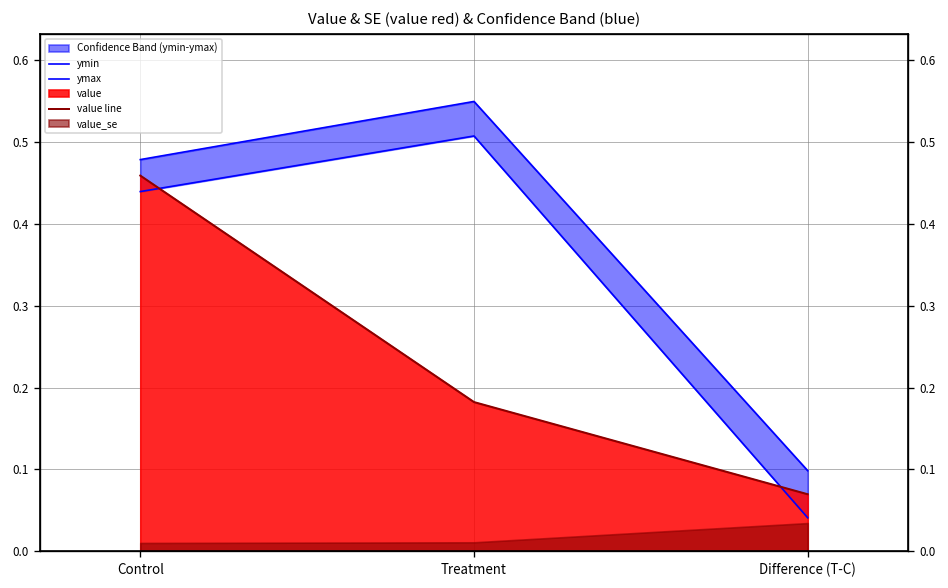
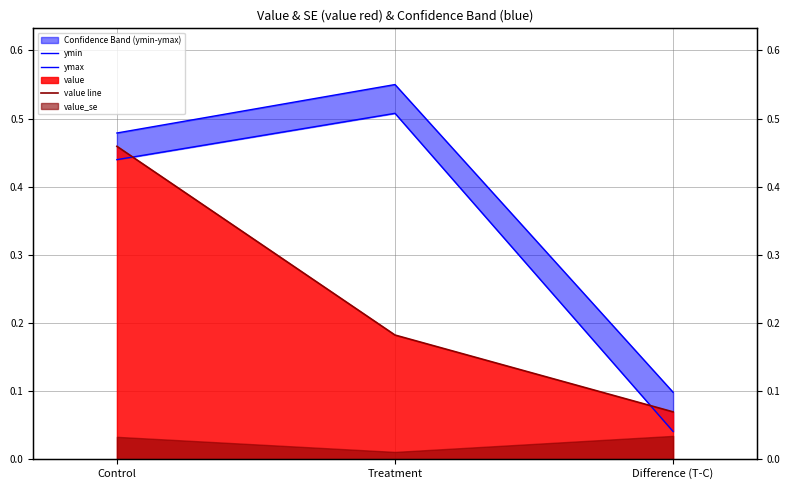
  {
    "value": {
      "Control": 0.46,
      "Treatment": 0.18,
      "Difference (T-C)": 0.07
    },
    "value_se": {
-     "Control": 0.01,
+     "Control": 0.03,
      "Treatment": 0.01,
      "Difference (T-C)": 0.03
    }
  }
